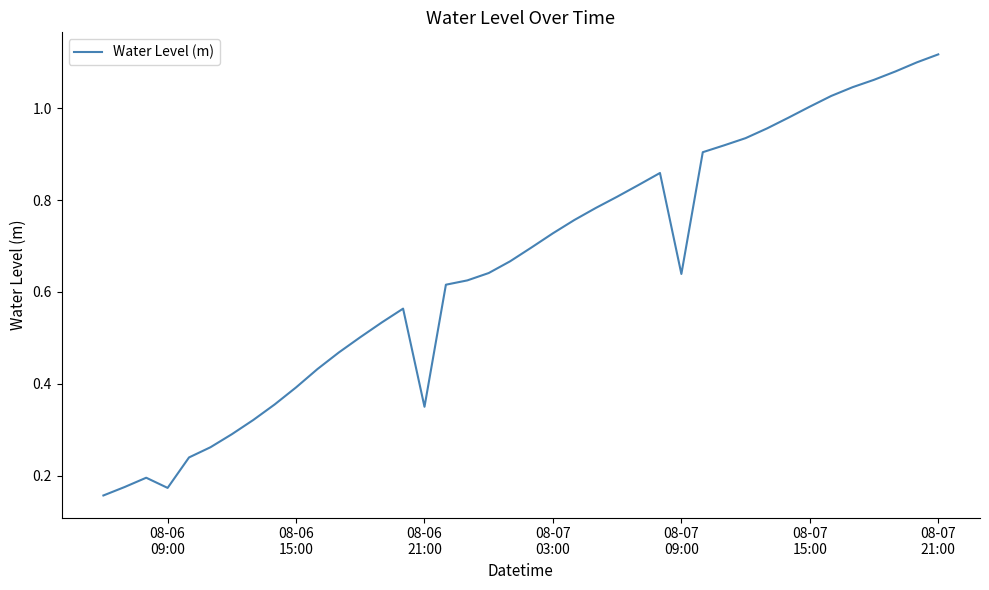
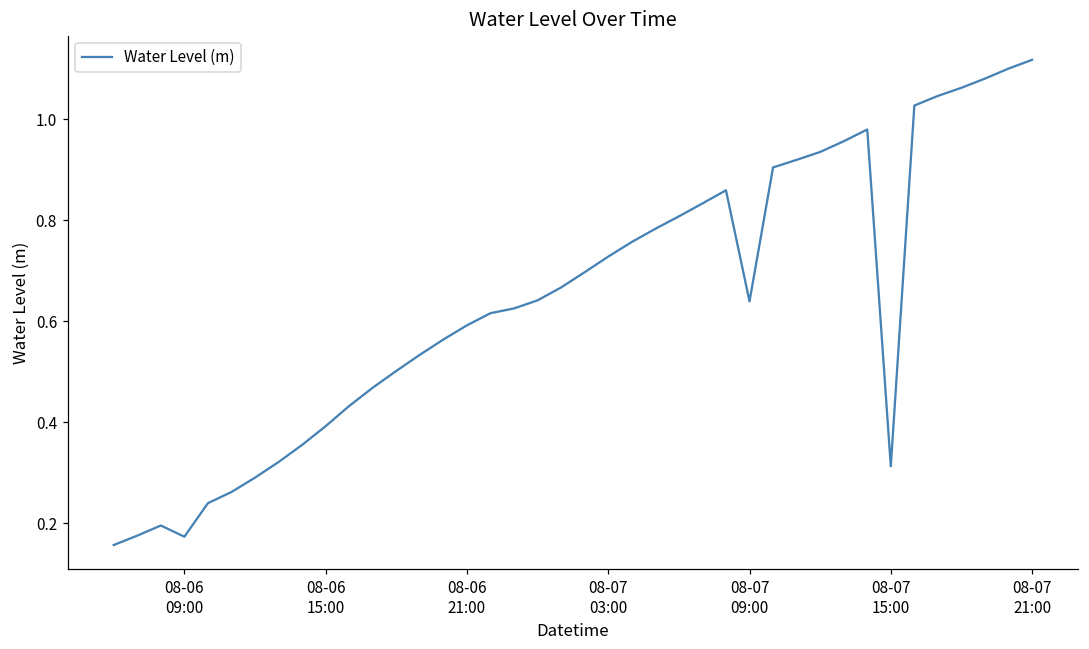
  {
    "08-06 09:00": 0.17,
    "08-06 15:00": 0.39,
-   "08-06 21:00": 0.35,
+   "08-06 21:00": 0.59,
    "08-07 03:00": 0.73,
    "08-07 09:00": 0.64,
-   "08-07 15:00": 1.00,
+   "08-07 15:00": 0.31,
    "08-07 21:00": 1.12
  }
